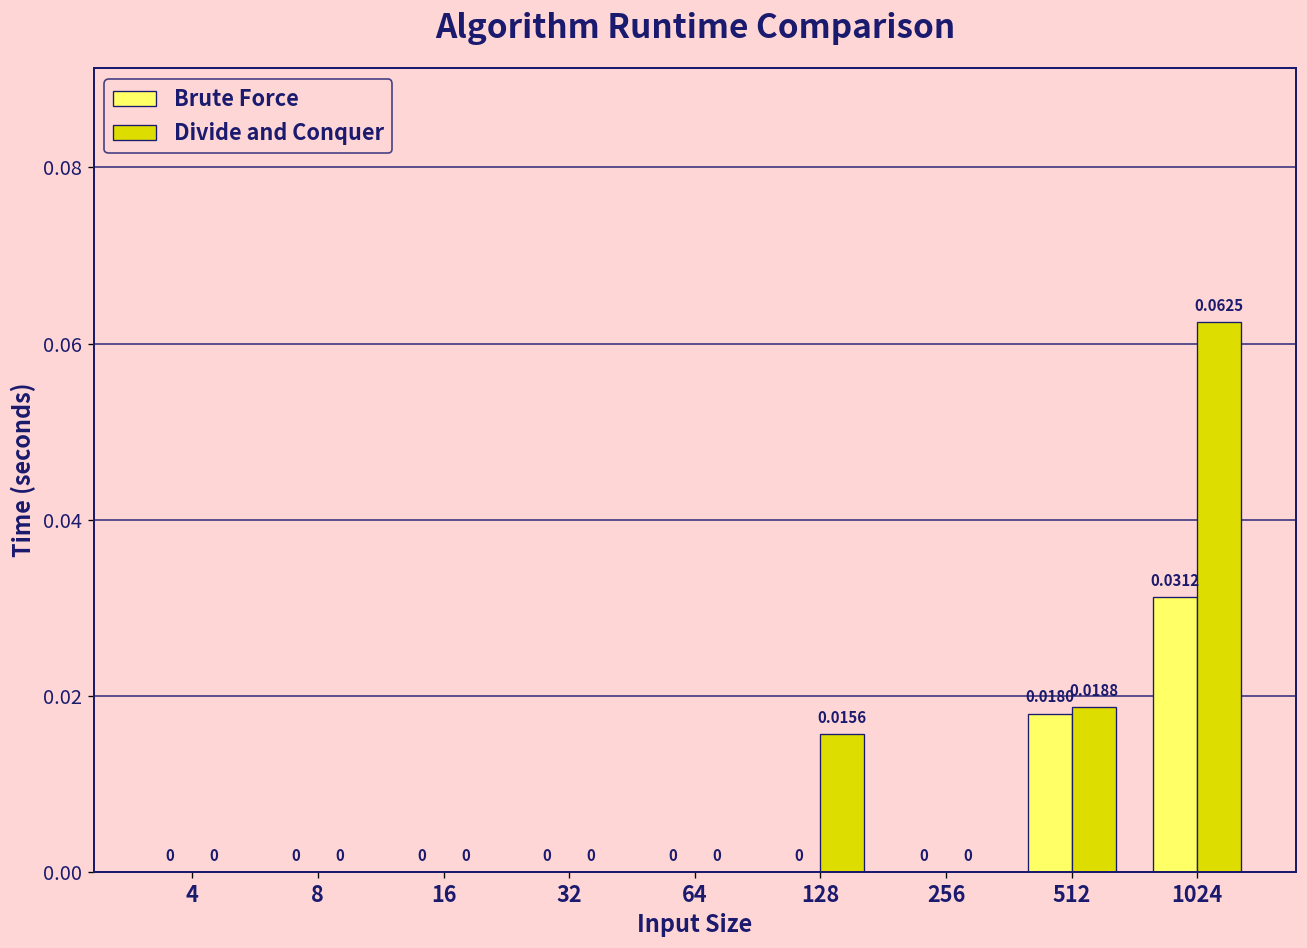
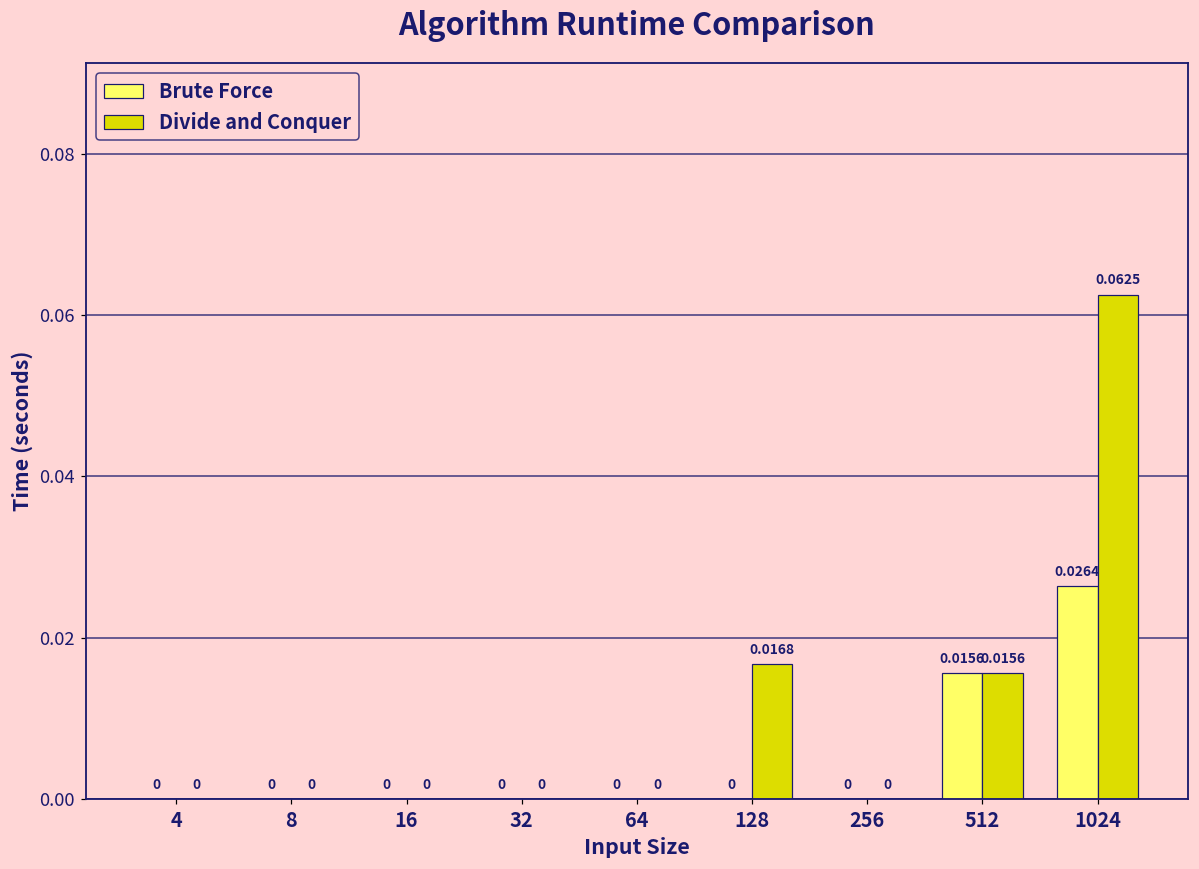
  {
    "Brute Force": {
      "4": 0,
      "8": 0,
      "16": 0,
      "32": 0,
      "64": 0,
      "128": 0,
      "256": 0,
-     "512": 0.0180,
-     "1024": 0.0312
+     "512": 0.0156,
+     "1024": 0.0264
    },
    "Divide and Conquer": {
      "4": 0,
      "8": 0,
      "16": 0,
      "32": 0,
      "64": 0,
-     "128": 0.0156,
+     "128": 0.0168,
      "256": 0,
-     "512": 0.0188,
+     "512": 0.0156,
      "1024": 0.0625
    }
  }
